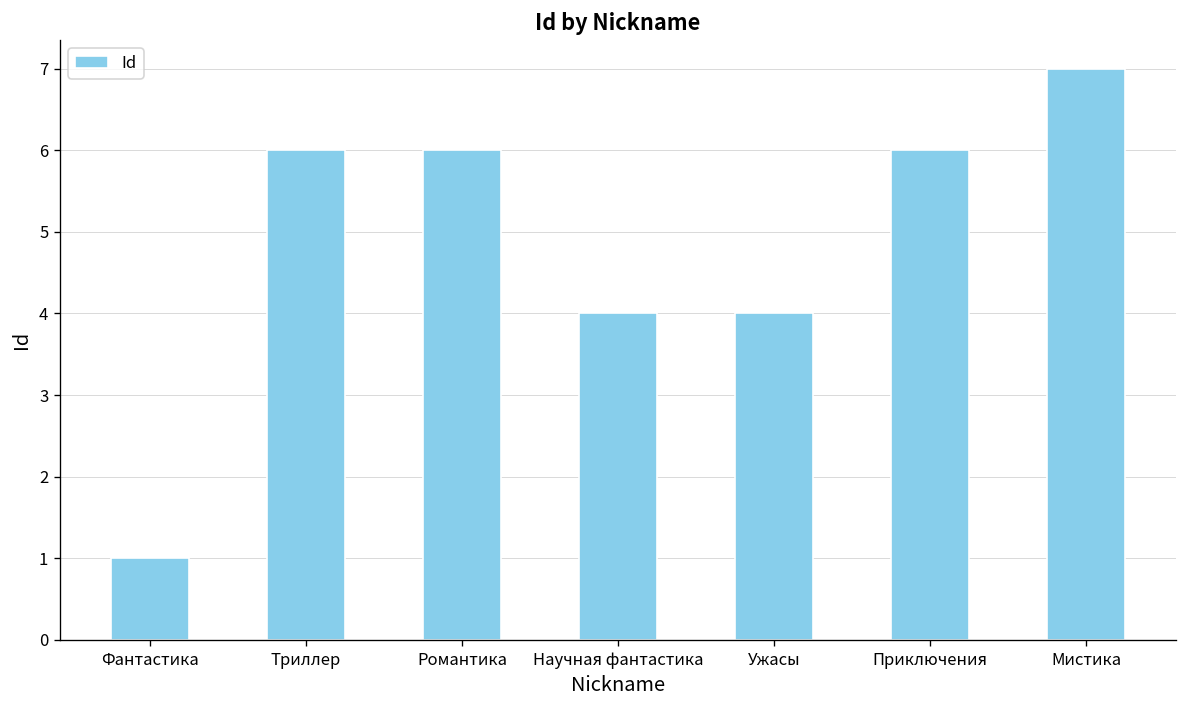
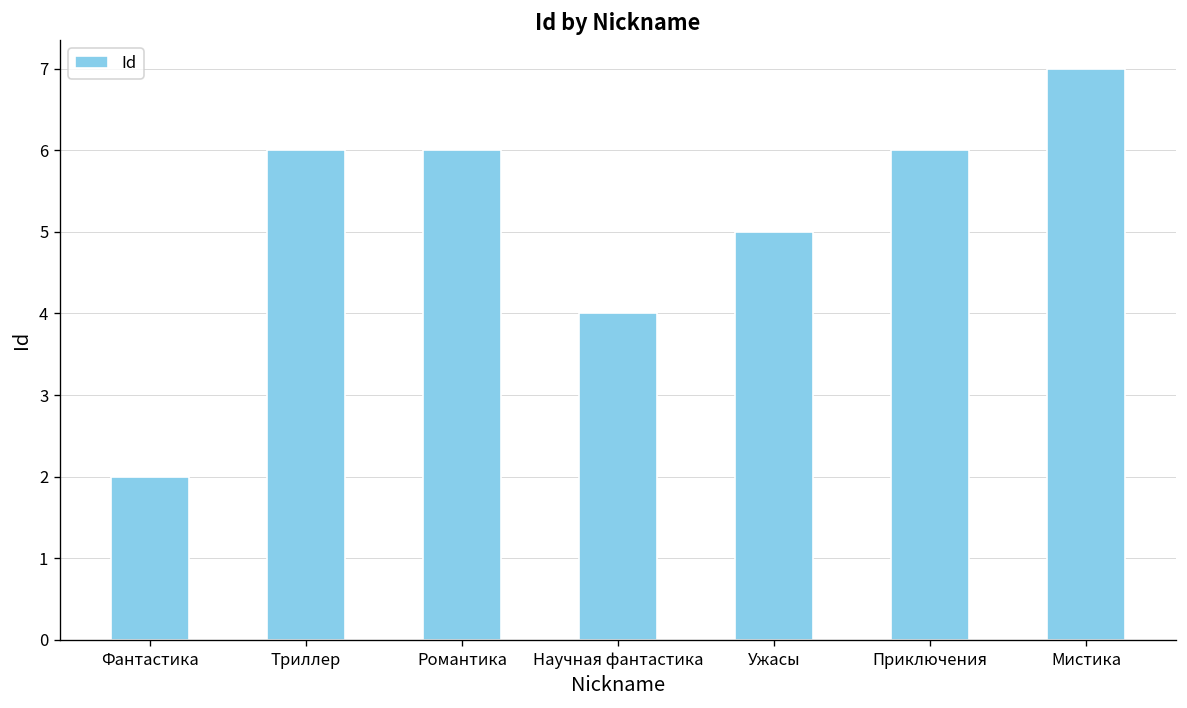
  {
-   "Фантастика": 1,
+   "Фантастика": 2,
    "Триллер": 6,
    "Романтика": 6,
    "Научная фантастика": 4,
-   "Ужасы": 4,
+   "Ужасы": 5,
    "Приключения": 6,
    "Мистика": 7
  }
